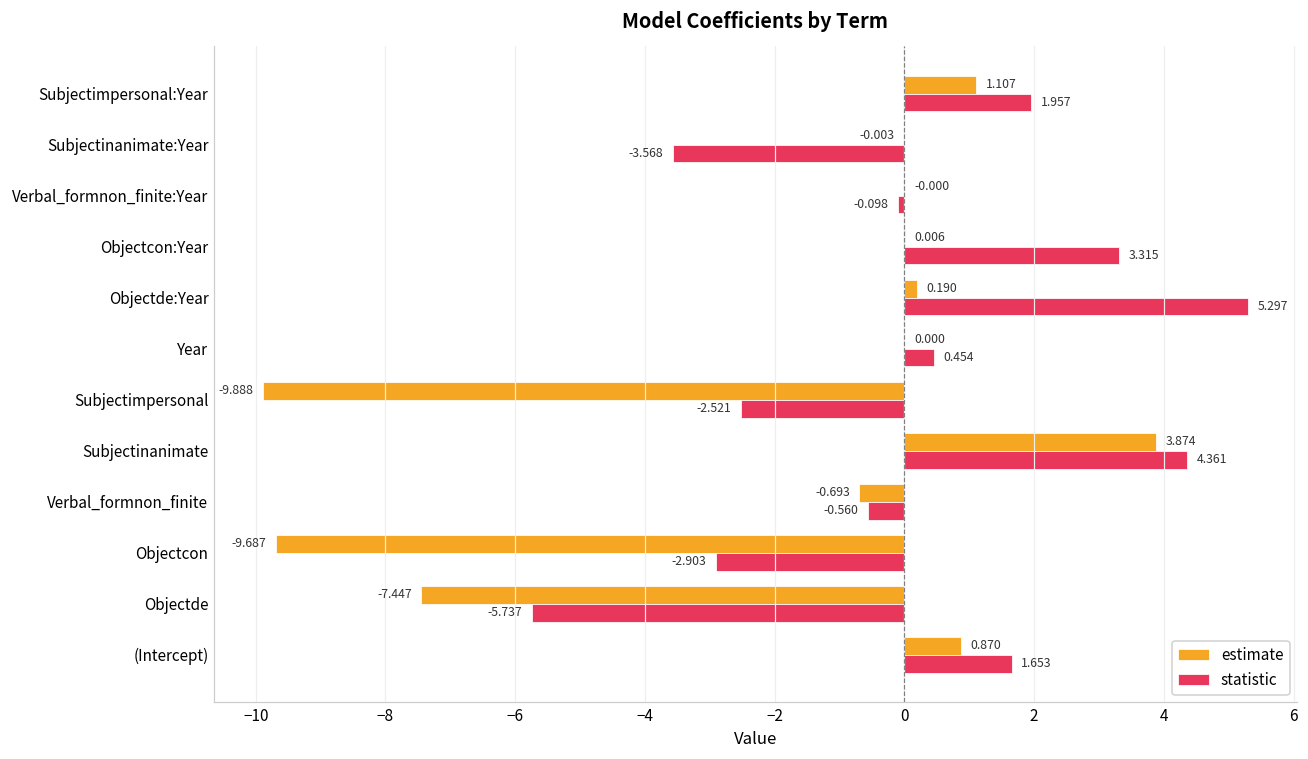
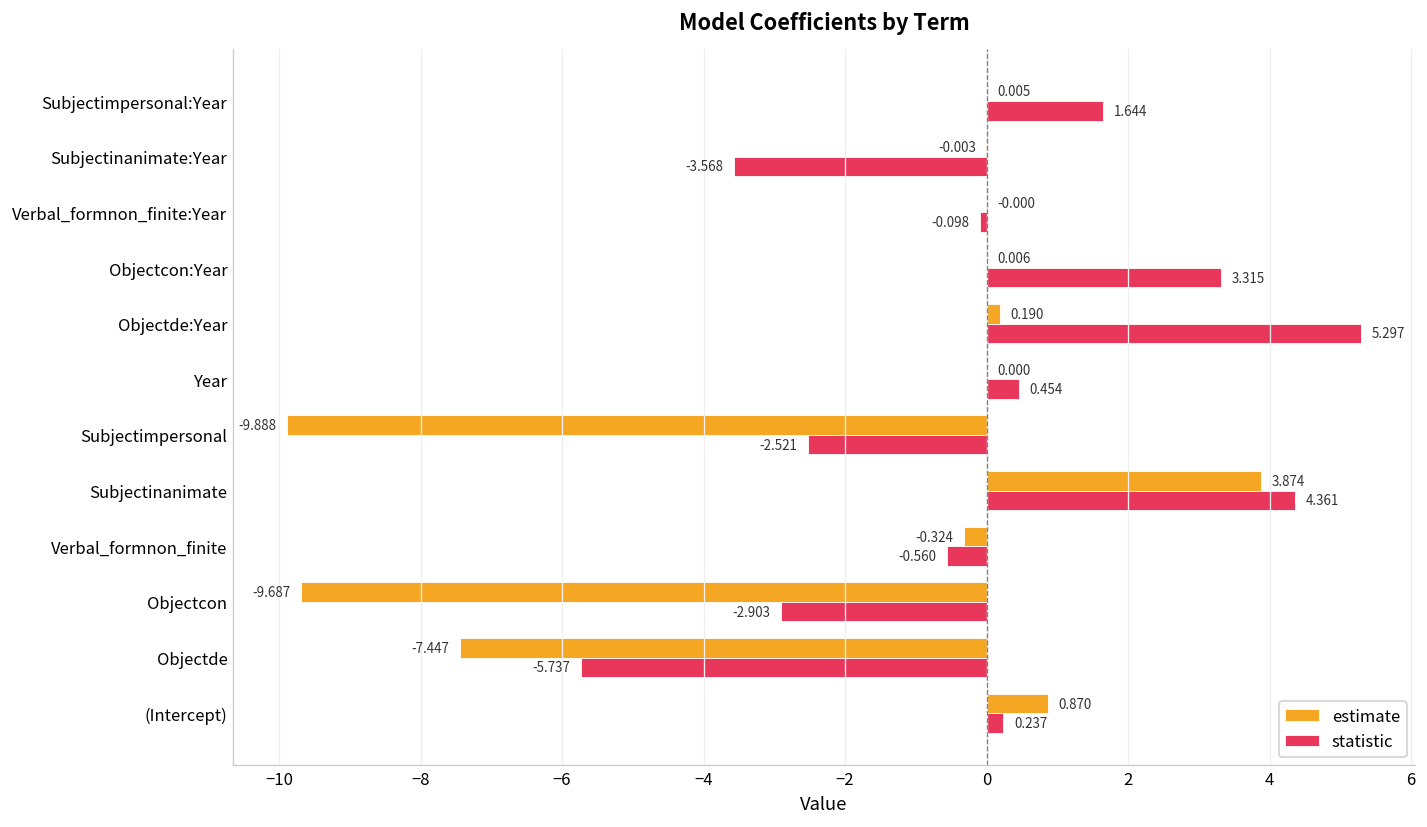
  {
    "estimate": {
-     "Subjectimpersonal:Year": 1.107,
+     "Subjectimpersonal:Year": 0.005,
      "Subjectinanimate:Year": -0.003,
      "Verbal_formnon_finite:Year": -0.000,
      "Objectcon:Year": 0.006,
      "Objectde:Year": 0.190,
      "Year": 0.000,
      "Subjectimpersonal": -9.888,
      "Subjectinanimate": 3.874,
-     "Verbal_formnon_finite": -0.693,
+     "Verbal_formnon_finite": -0.324,
      "Objectcon": -9.687,
      "Objectde": -7.447,
      "(Intercept)": 0.870
    },
    "statistic": {
-     "Subjectimpersonal:Year": 1.957,
+     "Subjectimpersonal:Year": 1.644,
      "Subjectinanimate:Year": -3.568,
      "Verbal_formnon_finite:Year": -0.098,
      "Objectcon:Year": 3.315,
      "Objectde:Year": 5.297,
      "Year": 0.454,
      "Subjectimpersonal": -2.521,
      "Subjectinanimate": 4.361,
      "Verbal_formnon_finite": -0.560,
      "Objectcon": -2.903,
      "Objectde": -5.737,
-     "(Intercept)": 1.653
+     "(Intercept)": 0.237
    }
  }
